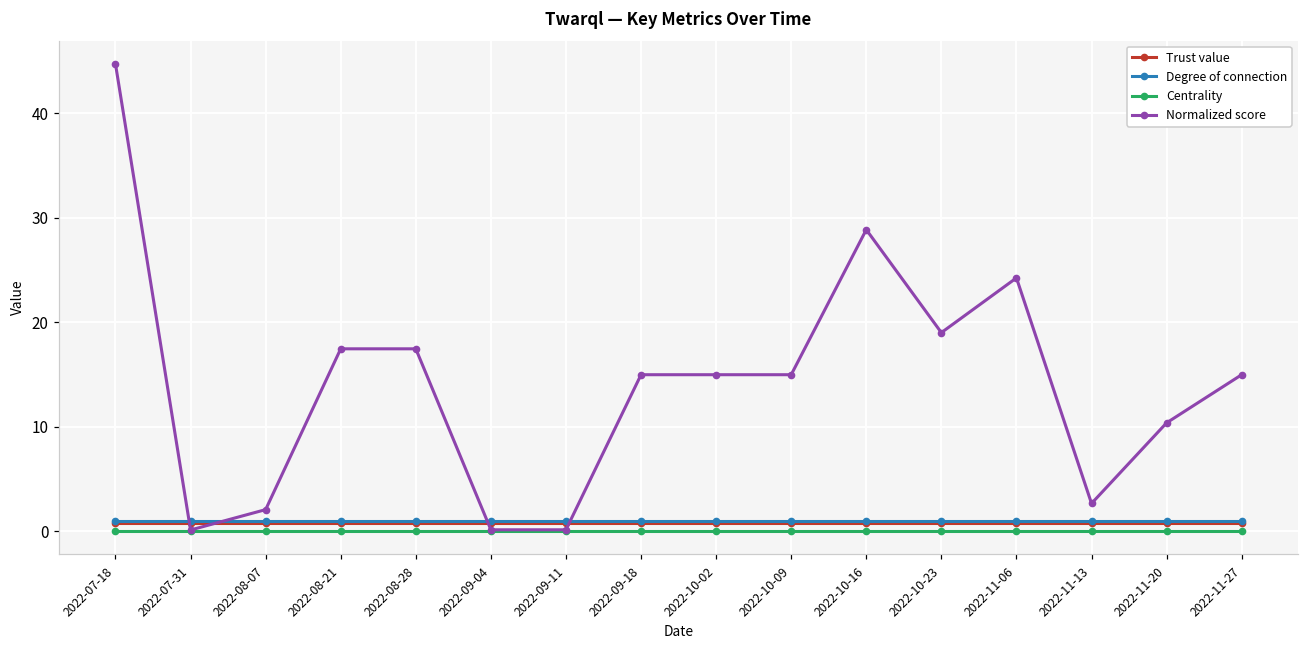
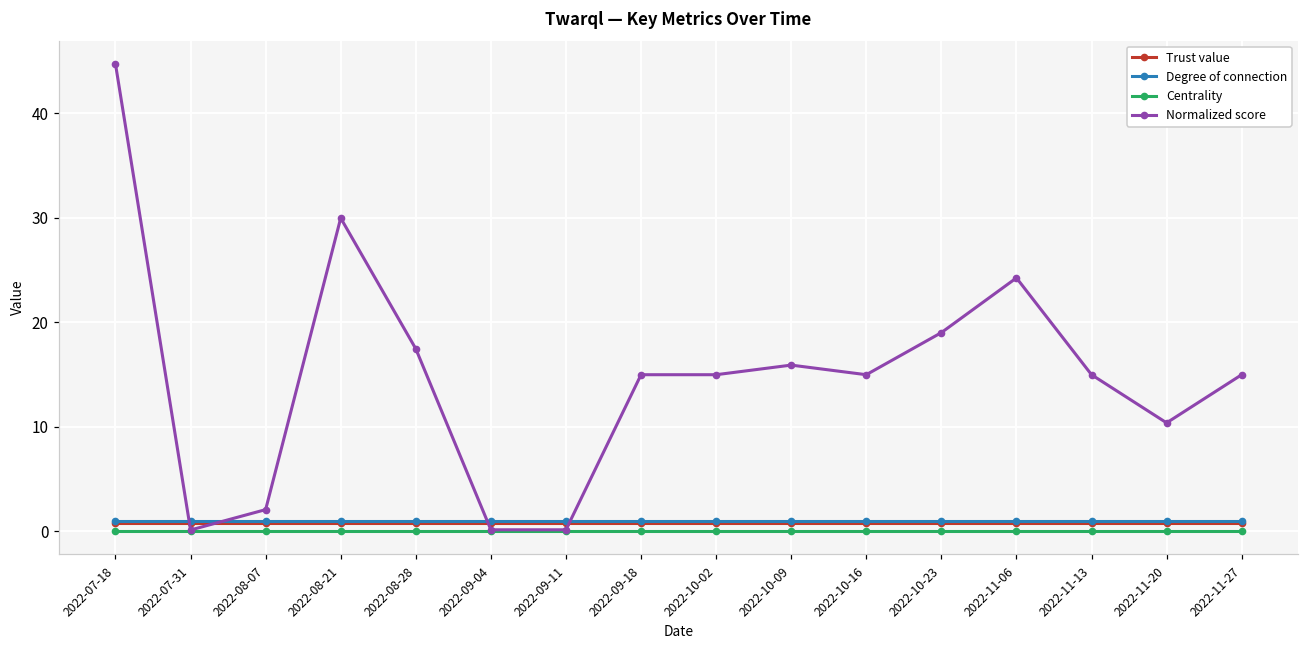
  {
    "Centrality": {
      "2022-07-18": 0,
      "2022-08-07": 0,
      "2022-08-21": 0,
      "2022-08-28": 0,
      "2022-09-18": 0,
      "2022-10-02": 0,
      "2022-10-09": 0,
      "2022-10-16": 0,
      "2022-10-23": 0,
      "2022-11-06": 0,
      "2022-11-13": 0,
      "2022-11-20": 0,
      "2022-11-27": 0
    },
    "Normalized score": {
      "2022-07-18": 45,
      "2022-08-07": 2,
-     "2022-08-21": 17,
+     "2022-08-21": 30,
      "2022-08-28": 17,
      "2022-09-18": 15,
      "2022-10-02": 15,
-     "2022-10-09": 15,
-     "2022-10-16": 29,
+     "2022-10-09": 16,
+     "2022-10-16": 15,
      "2022-10-23": 19,
      "2022-11-06": 24,
-     "2022-11-13": 3,
+     "2022-11-13": 15,
      "2022-11-20": 10,
      "2022-11-27": 15
    }
  }
